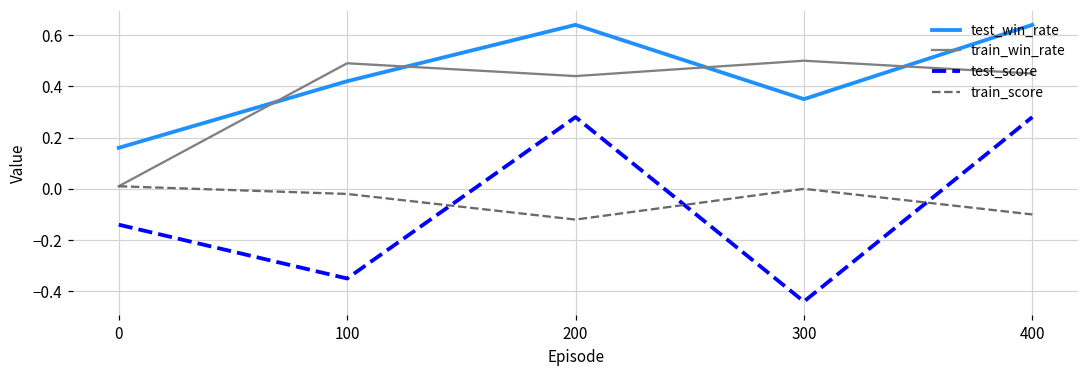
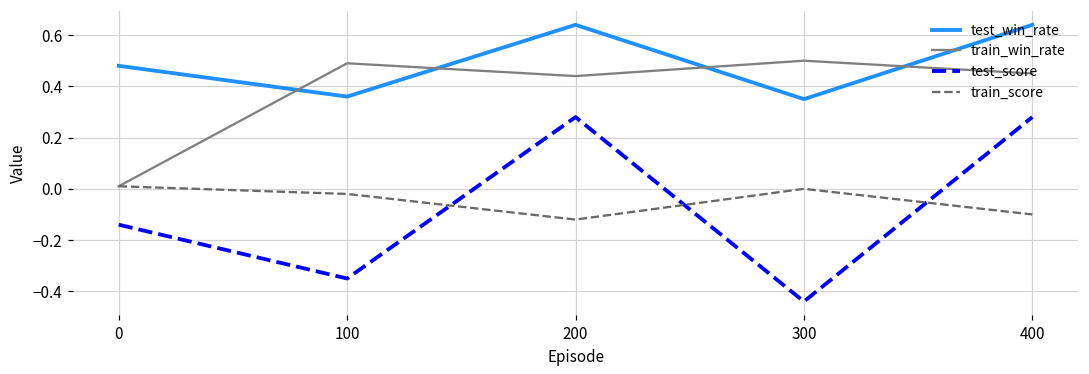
  {
    "test_win_rate": {
-     "0": 0.16,
-     "100": 0.42,
+     "0": 0.48,
+     "100": 0.36,
      "200": 0.64,
      "300": 0.35,
      "400": 0.64
    },
    "test_score": {
      "0": -0.14,
      "100": -0.35,
      "200": 0.28,
      "300": -0.44,
      "400": 0.28
    }
  }
